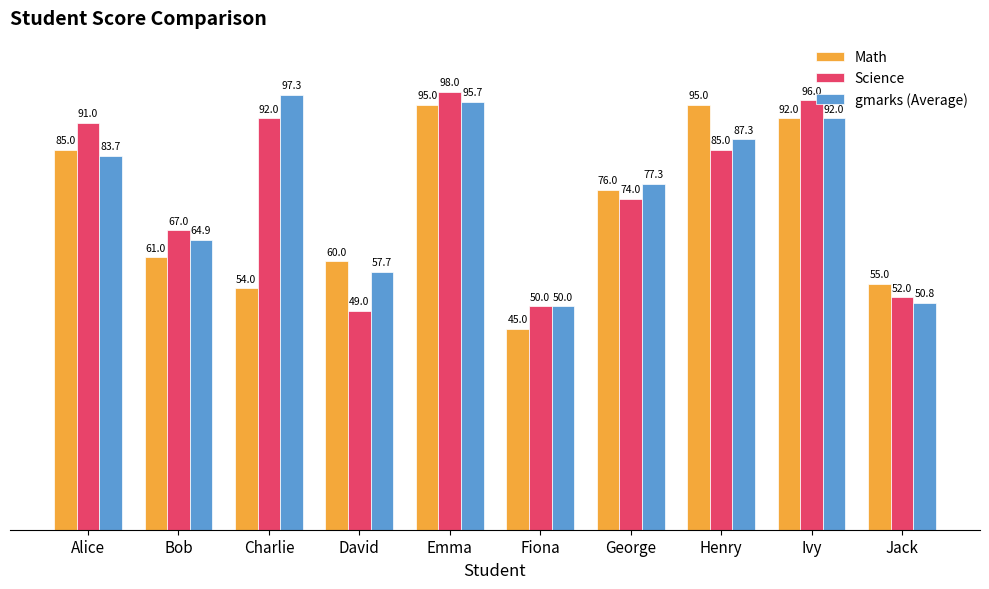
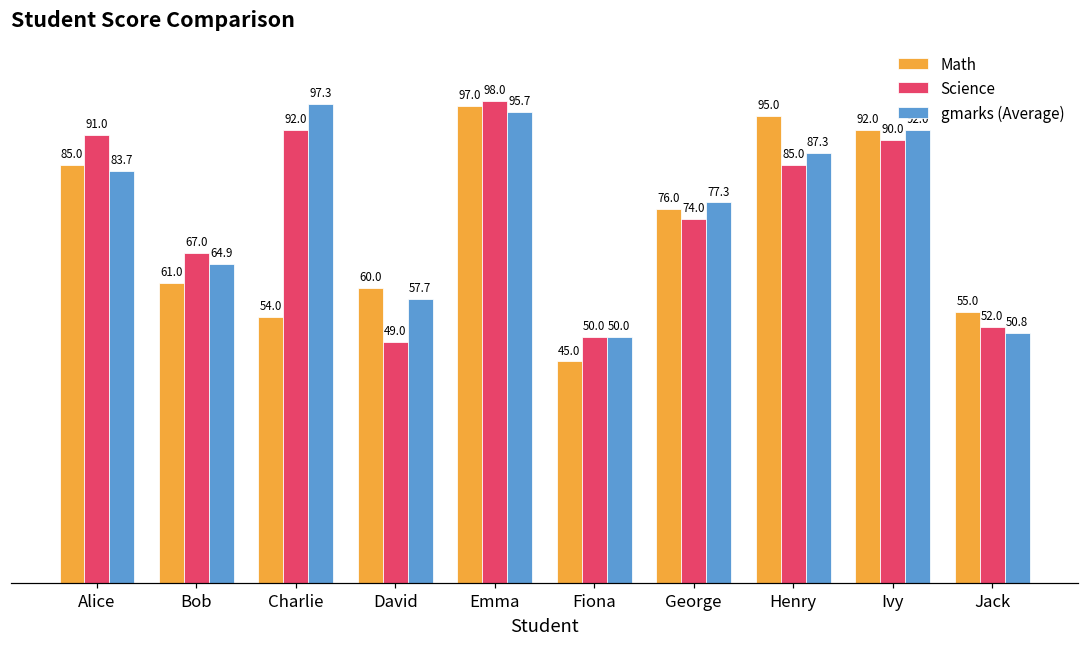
  {
    "Math": {
      "Alice": 85.0,
      "Bob": 61.0,
      "Charlie": 54.0,
      "David": 60.0,
-     "Emma": 95.0,
+     "Emma": 97.0,
      "Fiona": 45.0,
      "George": 76.0,
      "Henry": 95.0,
      "Ivy": 92.0,
      "Jack": 55.0
    },
    "Science": {
      "Alice": 91.0,
      "Bob": 67.0,
      "Charlie": 92.0,
      "David": 49.0,
      "Emma": 98.0,
      "Fiona": 50.0,
      "George": 74.0,
      "Henry": 85.0,
-     "Ivy": 96.0,
+     "Ivy": 90.0,
      "Jack": 52.0
    },
    "gmarks (Average)": {
      "Alice": 83.7,
      "Bob": 64.9,
      "Charlie": 97.3,
      "David": 57.7,
      "Emma": 95.7,
      "Fiona": 50.0,
      "George": 77.3,
      "Henry": 87.3,
      "Ivy": 92.0,
      "Jack": 50.8
    }
  }
